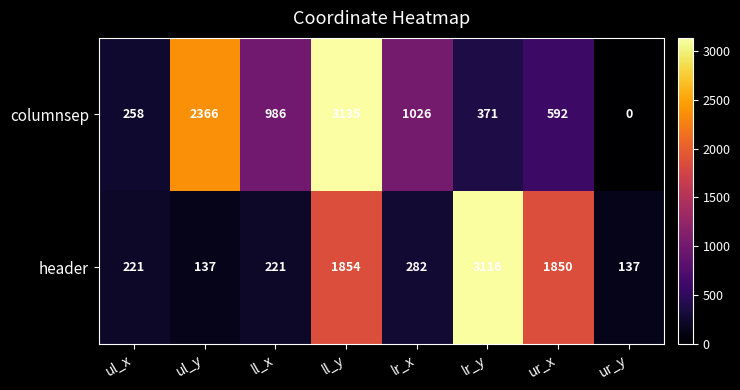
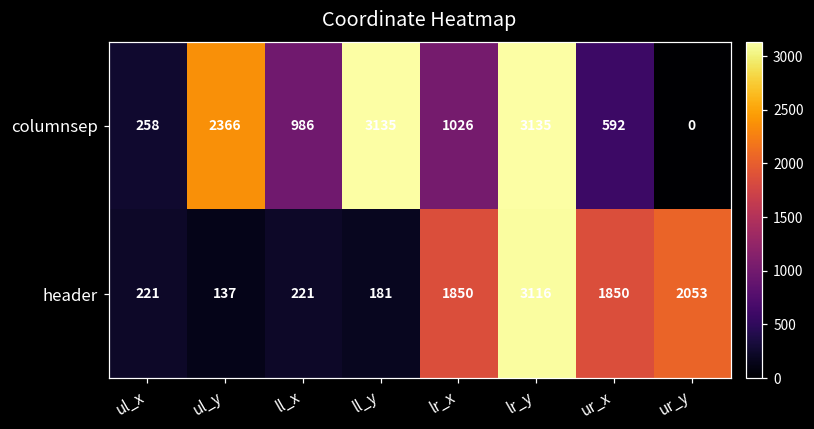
  {
    "columnsep": {
      "ul_x": 258,
      "ul_y": 2366,
      "ll_x": 986,
      "ll_y": 3135,
      "lr_x": 1026,
-     "lr_y": 371,
+     "lr_y": 3135,
      "ur_x": 592,
      "ur_y": 0
    },
    "header": {
      "ul_x": 221,
      "ul_y": 137,
      "ll_x": 221,
-     "ll_y": 1854,
-     "lr_x": 282,
+     "ll_y": 181,
+     "lr_x": 1850,
      "lr_y": 3116,
      "ur_x": 1850,
-     "ur_y": 137
+     "ur_y": 2053
    }
  }
